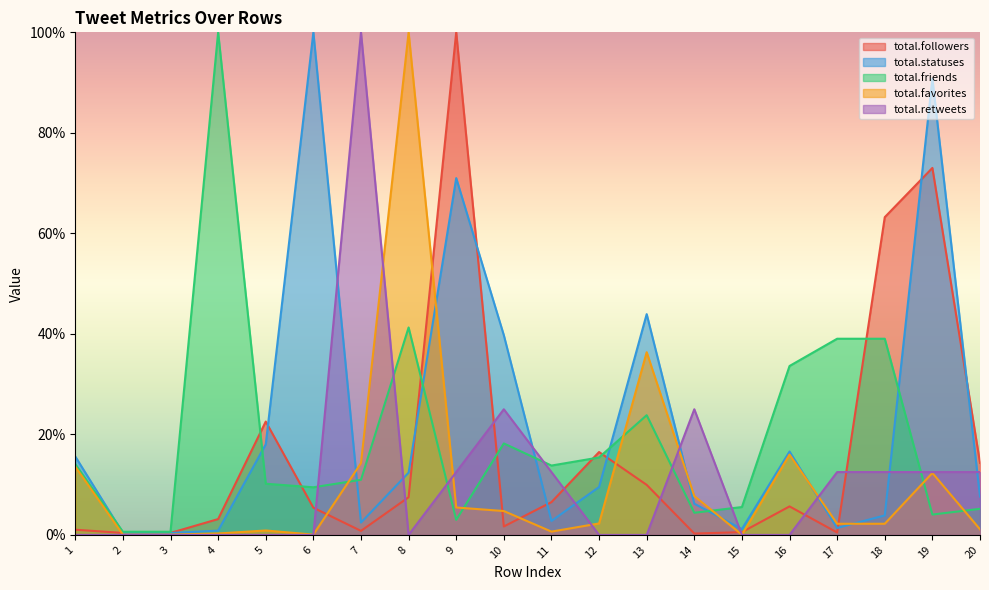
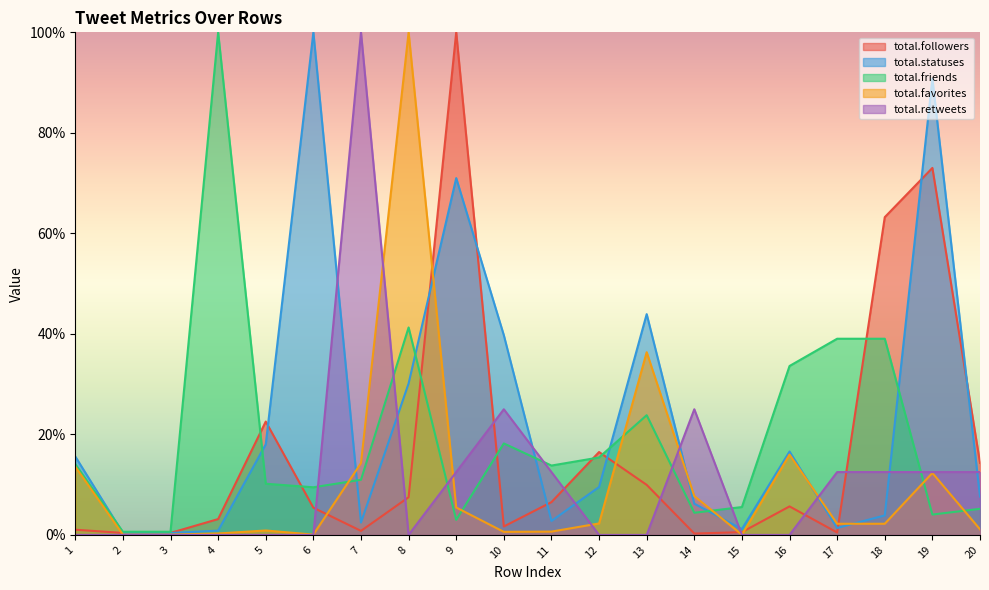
  {
    "total.followers": {
      "1": "1%",
      "4": "3%",
      "5": "23%",
      "6": "5%",
      "7": "1%",
      "8": "7%",
      "9": "100%",
      "10": "2%",
      "11": "7%",
      "12": "16%",
      "13": "10%",
      "14": "0%",
      "15": "1%",
      "16": "6%",
      "17": "0%",
      "18": "63%",
      "19": "73%",
      "20": "14%"
    },
    "total.statuses": {
      "1": "16%",
      "4": "1%",
      "5": "18%",
      "6": "100%",
      "7": "2%",
-     "8": "12%",
+     "8": "30%",
      "9": "71%",
      "10": "40%",
      "11": "3%",
      "12": "10%",
      "13": "44%",
      "14": "6%",
      "15": "1%",
      "16": "17%",
      "17": "1%",
      "18": "4%",
      "20": "8%"
    },
    "total.friends": {
      "4": "100%",
      "5": "10%",
      "6": "9%",
      "7": "11%",
      "8": "41%",
      "9": "3%",
      "10": "18%",
      "11": "14%",
      "12": "15%",
      "13": "24%",
      "14": "4%",
      "15": "6%",
      "16": "34%",
      "17": "39%",
      "18": "39%",
      "19": "4%",
      "20": "5%"
    },
    "total.favorites": {
      "5": "1%",
      "7": "14%",
      "8": "100%",
      "9": "5%",
-     "10": "5%",
+     "10": "1%",
      "11": "1%",
      "12": "2%",
      "13": "36%",
      "14": "8%",
      "16": "16%",
      "17": "2%",
      "18": "2%",
      "20": "1%"
    },
    "total.retweets": {
      "1": "0%",
      "5": "0%",
      "7": "100%",
      "8": "0%",
      "9": "12%",
      "10": "25%",
      "11": "12%",
      "12": "0%",
      "13": "0%",
      "14": "25%",
      "16": "0%",
      "17": "12%",
      "18": "12%",
      "20": "12%"
    }
  }
